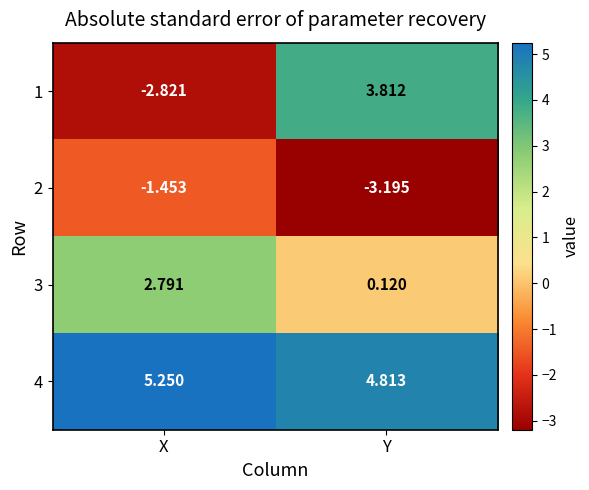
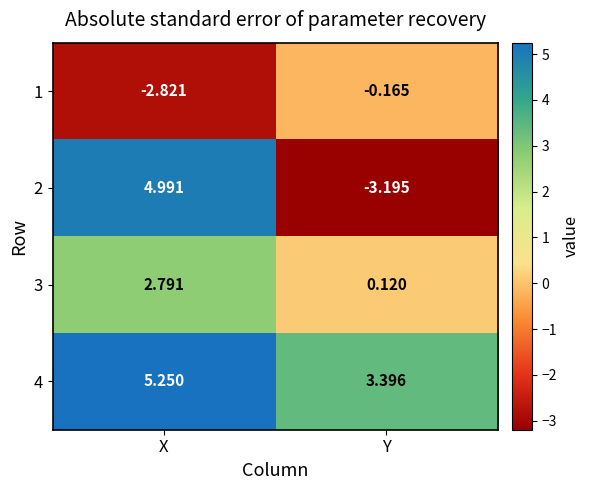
  {
    "1": {
      "X": -2.821,
-     "Y": 3.812
+     "Y": -0.165
    },
    "2": {
-     "X": -1.453,
+     "X": 4.991,
      "Y": -3.195
    },
    "3": {
      "X": 2.791,
      "Y": 0.120
    },
    "4": {
      "X": 5.250,
-     "Y": 4.813
+     "Y": 3.396
    }
  }
